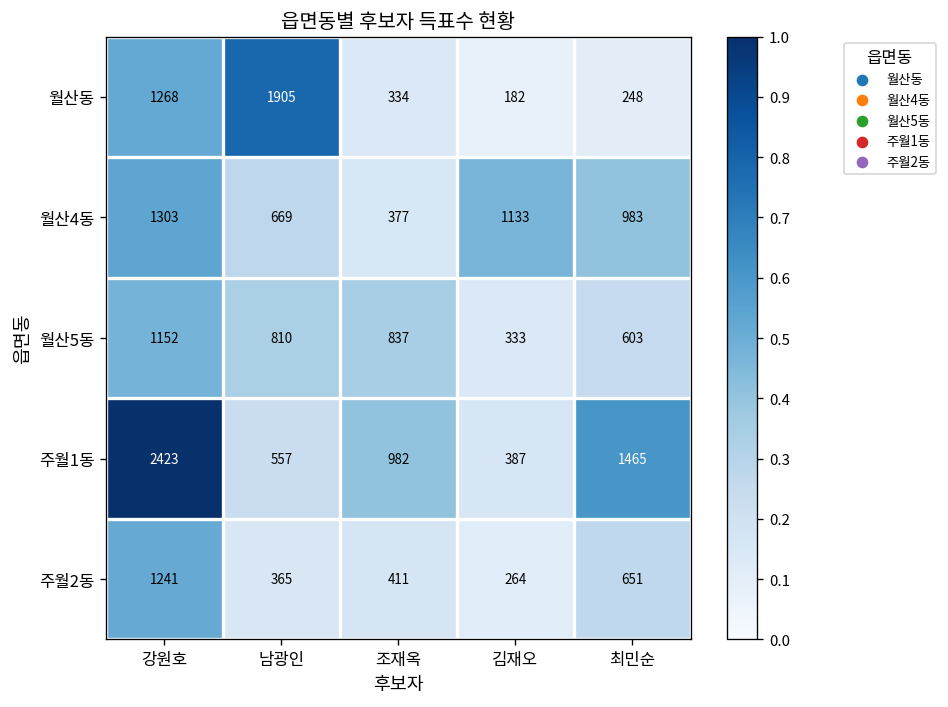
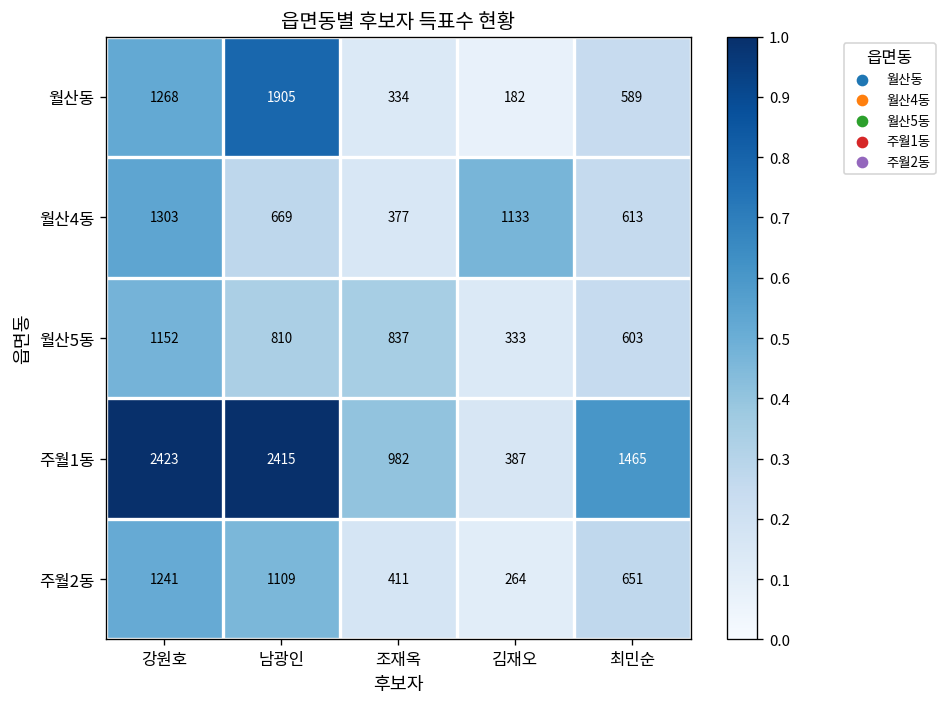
  {
    "월산동": {
      "강원호": 1268,
      "남광인": 1905,
      "조재옥": 334,
      "김재오": 182,
-     "최민순": 248
+     "최민순": 589
    },
    "월산4동": {
      "강원호": 1303,
      "남광인": 669,
      "조재옥": 377,
      "김재오": 1133,
-     "최민순": 983
+     "최민순": 613
    },
    "월산5동": {
      "강원호": 1152,
      "남광인": 810,
      "조재옥": 837,
      "김재오": 333,
      "최민순": 603
    },
    "주월1동": {
      "강원호": 2423,
-     "남광인": 557,
+     "남광인": 2415,
      "조재옥": 982,
      "김재오": 387,
      "최민순": 1465
    },
    "주월2동": {
      "강원호": 1241,
-     "남광인": 365,
+     "남광인": 1109,
      "조재옥": 411,
      "김재오": 264,
      "최민순": 651
    }
  }
